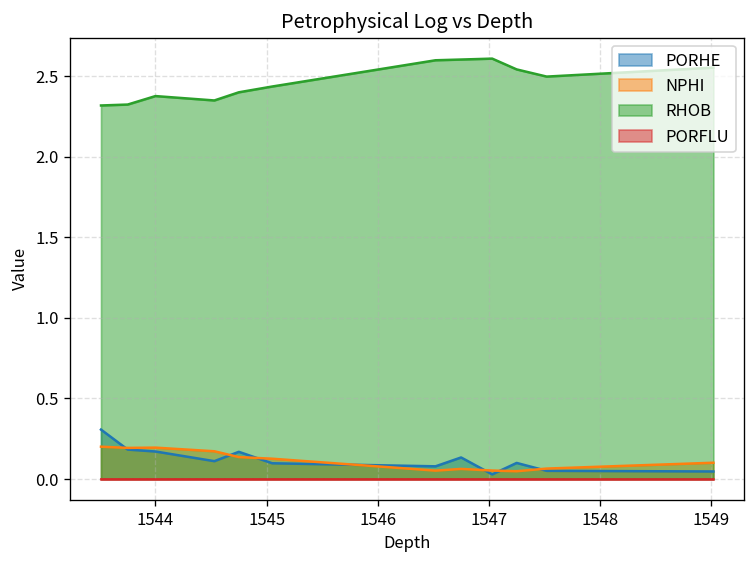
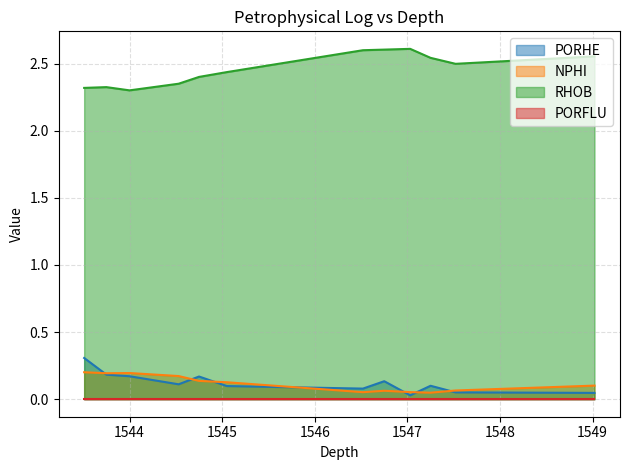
  {
    "PORHE": {
      "1544": 0.17
    },
    "NPHI": {
      "1544": 0.19
    },
    "RHOB": {
-     "1544": 2.38
+     "1544": 2.30
    },
    "PORFLU": {
      "1544": 0.00
    }
  }
